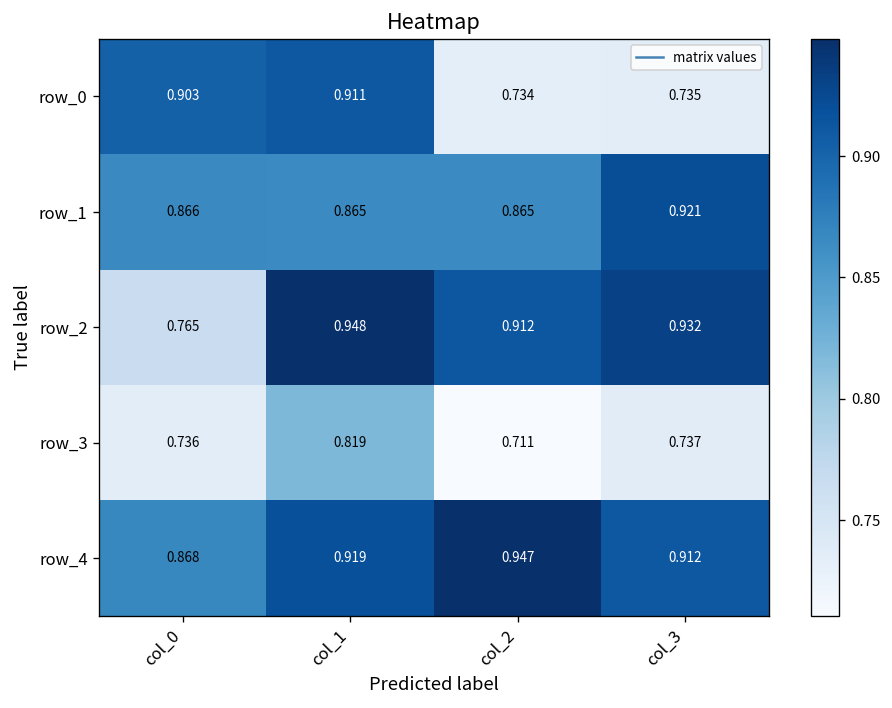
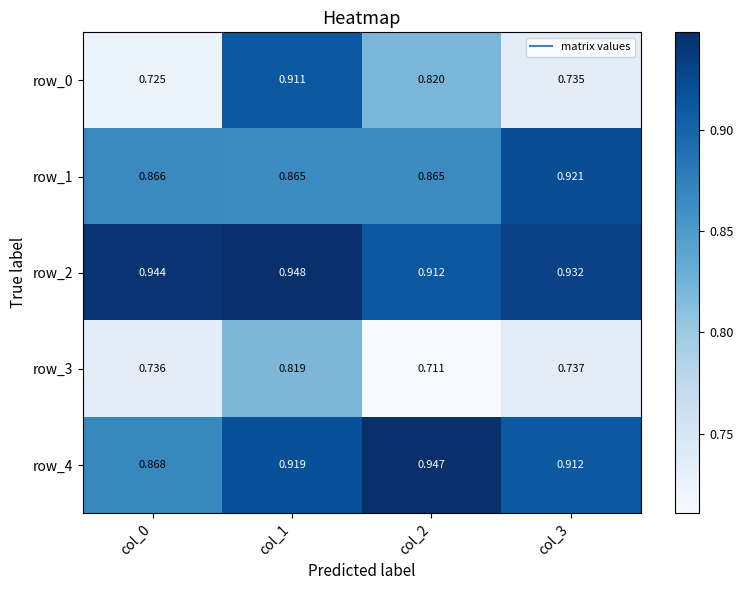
  {
    "row_0": {
-     "col_0": 0.903,
+     "col_0": 0.725,
      "col_1": 0.911,
-     "col_2": 0.734,
+     "col_2": 0.820,
      "col_3": 0.735
    },
    "row_1": {
      "col_0": 0.866,
      "col_1": 0.865,
      "col_2": 0.865,
      "col_3": 0.921
    },
    "row_2": {
-     "col_0": 0.765,
+     "col_0": 0.944,
      "col_1": 0.948,
      "col_2": 0.912,
      "col_3": 0.932
    },
    "row_3": {
      "col_0": 0.736,
      "col_1": 0.819,
      "col_2": 0.711,
      "col_3": 0.737
    },
    "row_4": {
      "col_0": 0.868,
      "col_1": 0.919,
      "col_2": 0.947,
      "col_3": 0.912
    }
  }
